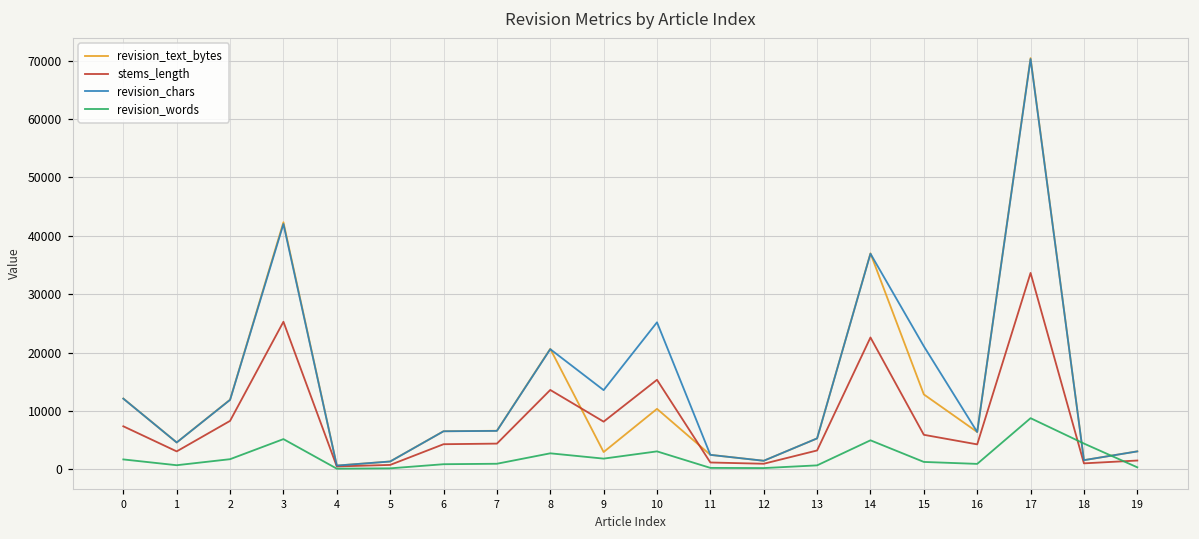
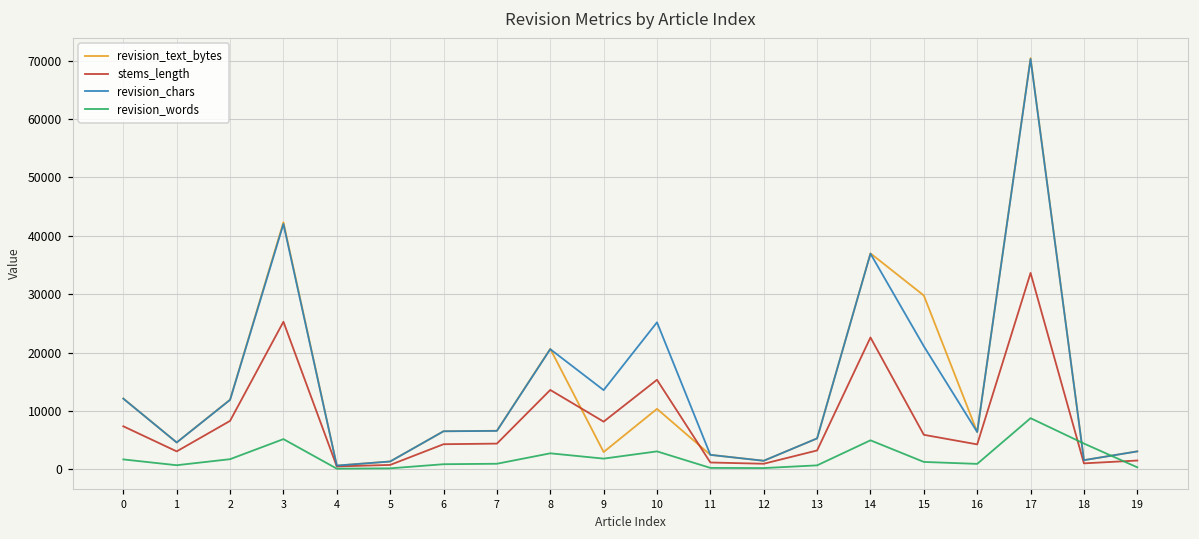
  {
    "revision_text_bytes": {
      "9": 3000,
      "10": 10000,
-     "15": 13000
+     "15": 30000
    },
    "stems_length": {
      "0": 7000,
      "1": 3000,
      "2": 8000,
      "3": 25000,
      "5": 1000,
      "6": 4000,
      "7": 4000,
      "8": 14000,
      "9": 8000,
      "10": 15000,
      "11": 1000,
      "12": 1000,
      "13": 3000,
      "14": 23000,
      "15": 6000,
      "16": 4000,
      "17": 34000,
      "18": 1000,
      "19": 1000
    },
    "revision_chars": {
      "9": 14000,
      "10": 25000,
      "15": 21000
    },
    "revision_words": {
      "0": 2000,
      "1": 1000,
      "2": 2000,
      "3": 5000,
      "5": 0,
      "6": 1000,
      "7": 1000,
      "8": 3000,
      "9": 2000,
      "10": 3000,
      "11": 0,
      "12": 0,
      "13": 1000,
      "14": 5000,
      "15": 1000,
      "16": 1000,
      "17": 9000,
      "18": 4000,
      "19": 0
    }
  }
